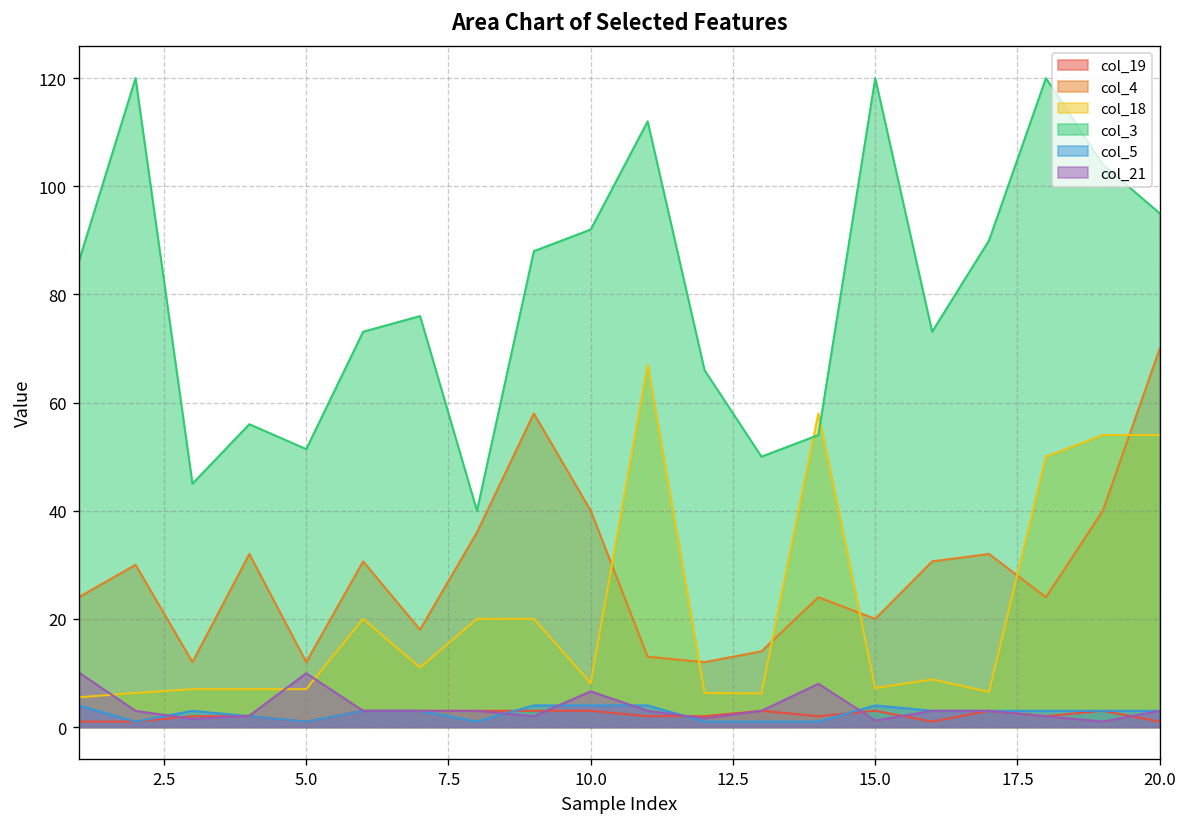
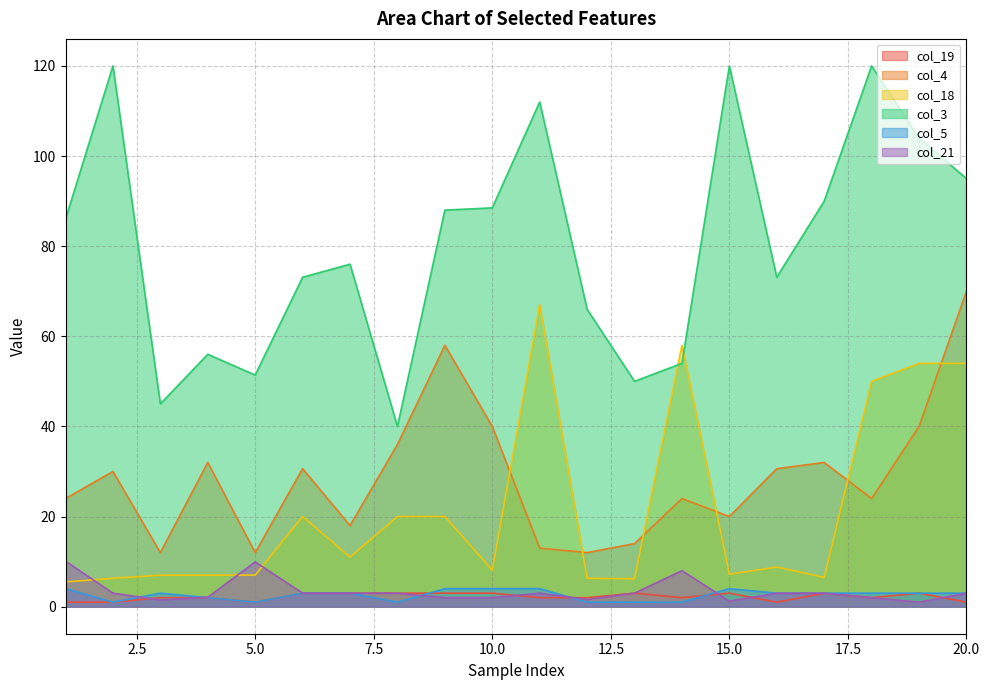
  {
    "col_3": {
      "5.0": 51,
-     "10.0": 92,
+     "10.0": 89,
      "15.0": 120,
      "20.0": 95
    },
    "col_5": {
      "10.0": 4,
      "15.0": 4
    },
    "col_21": {
      "5.0": 10,
-     "10.0": 7,
+     "10.0": 2,
      "15.0": 1
    }
  }
